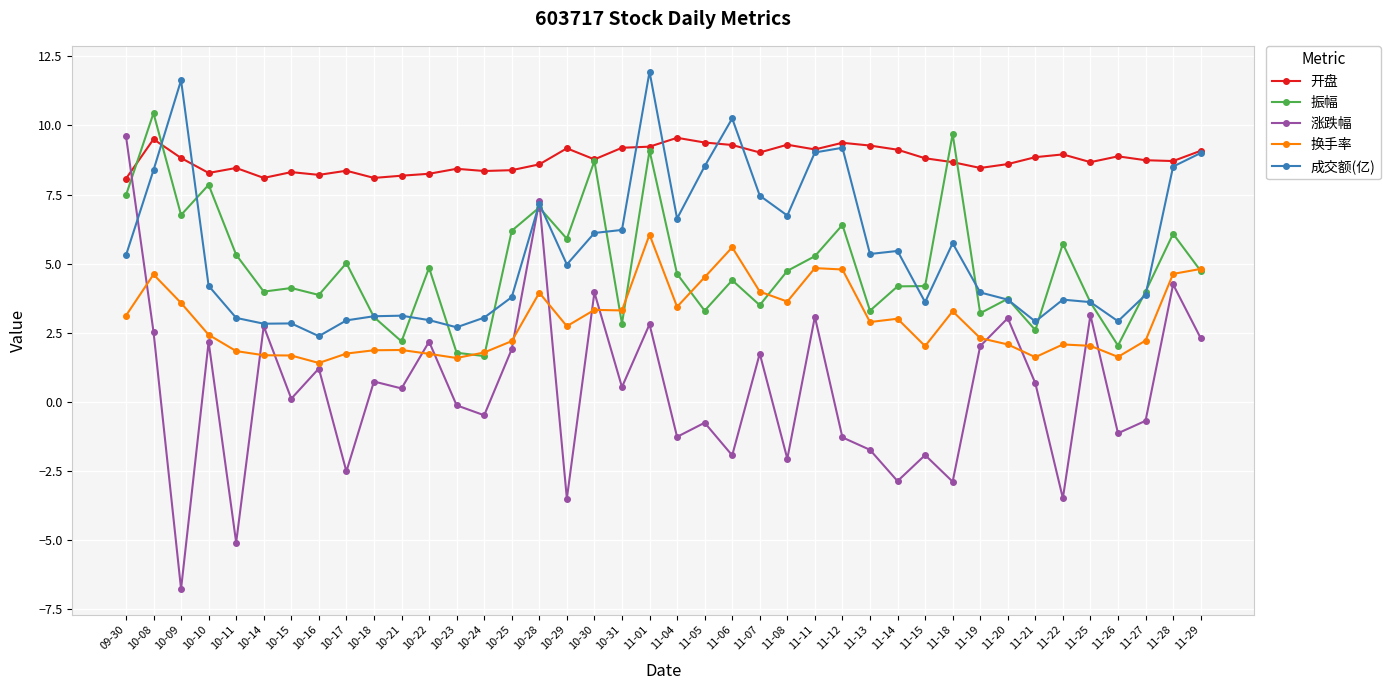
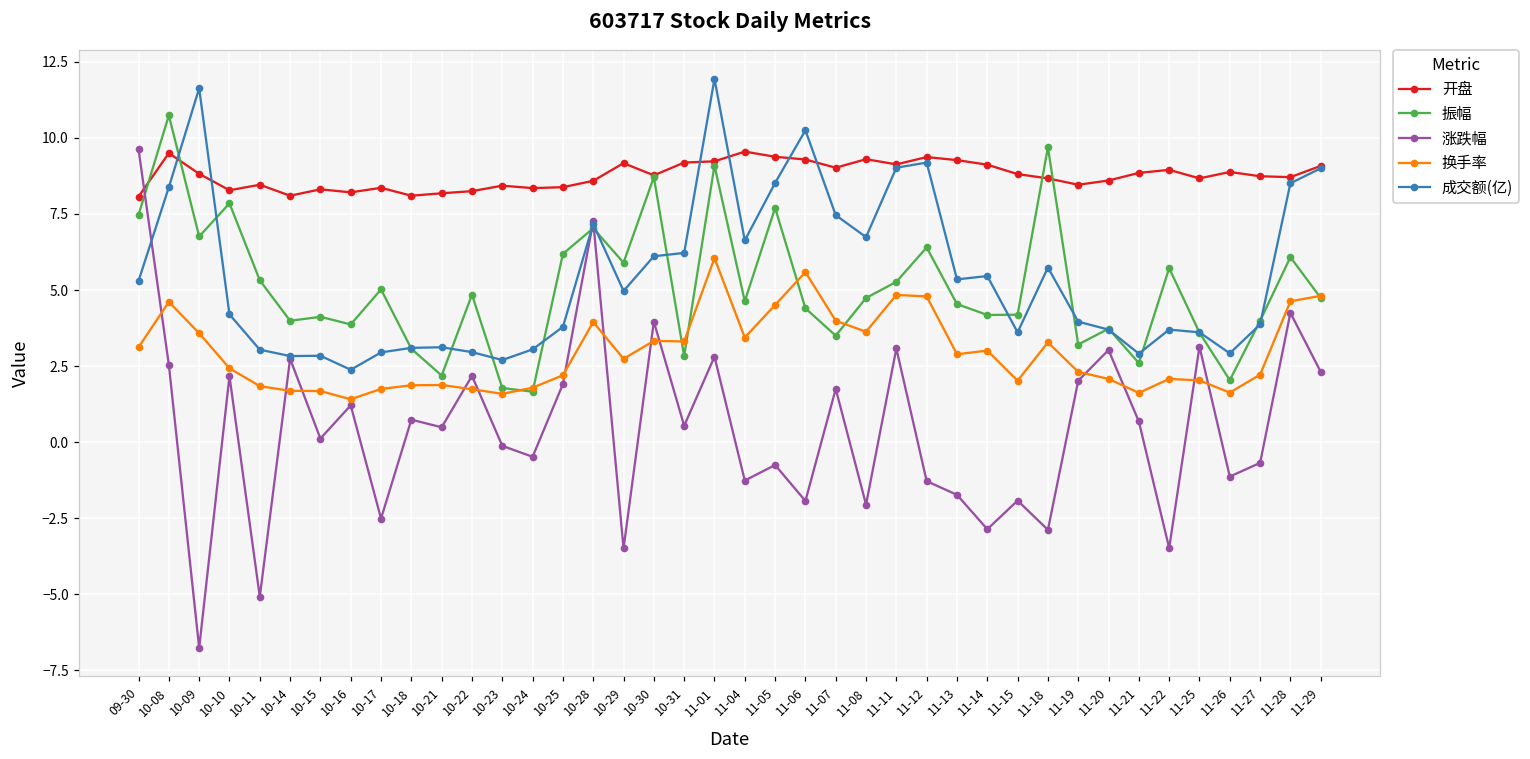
  {
    "开盘": {
      "09-30": 8.1,
      "10-08": 9.5,
      "10-09": 8.8,
      "10-10": 8.3,
      "10-11": 8.5,
      "10-14": 8.1,
      "10-15": 8.3,
      "10-16": 8.2,
      "10-17": 8.4,
      "10-18": 8.1,
      "10-21": 8.2,
      "10-22": 8.3,
      "10-23": 8.4,
      "10-24": 8.4,
      "10-25": 8.4,
      "10-28": 8.6,
      "10-29": 9.2,
      "10-31": 9.2,
      "11-01": 9.2,
      "11-04": 9.6,
      "11-05": 9.4,
      "11-06": 9.3,
      "11-07": 9.0,
      "11-08": 9.3,
      "11-11": 9.1,
      "11-12": 9.4,
      "11-13": 9.3,
      "11-14": 9.1,
      "11-15": 8.8,
      "11-18": 8.7,
      "11-19": 8.5,
      "11-20": 8.6,
      "11-21": 8.9,
      "11-22": 9.0,
      "11-25": 8.7,
      "11-26": 8.9,
      "11-27": 8.7,
      "11-28": 8.7
    },
    "振幅": {
      "09-30": 7.5,
-     "10-08": 10.4,
+     "10-08": 10.7,
      "10-09": 6.8,
      "10-10": 7.9,
      "10-11": 5.3,
      "10-14": 4.0,
      "10-15": 4.1,
      "10-16": 3.9,
      "10-17": 5.0,
      "10-21": 2.2,
      "10-22": 4.9,
      "10-23": 1.8,
      "10-24": 1.7,
      "10-25": 6.2,
      "10-28": 7.0,
      "10-29": 5.9,
      "10-31": 2.8,
      "11-01": 9.1,
      "11-04": 4.6,
-     "11-05": 3.3,
+     "11-05": 7.7,
      "11-06": 4.4,
      "11-07": 3.5,
      "11-08": 4.7,
      "11-11": 5.3,
      "11-12": 6.4,
-     "11-13": 3.3,
+     "11-13": 4.5,
      "11-14": 4.2,
      "11-15": 4.2,
      "11-18": 9.7,
      "11-19": 3.2,
      "11-21": 2.6,
      "11-22": 5.7,
      "11-26": 2.0,
      "11-27": 4.0,
      "11-28": 6.1
    },
    "涨跌幅": {
      "09-30": 9.6,
      "10-08": 2.5,
      "10-09": -6.8,
      "10-10": 2.2,
      "10-11": -5.1,
      "10-15": 0.1,
      "10-16": 1.2,
      "10-17": -2.5,
      "10-18": 0.7,
      "10-21": 0.5,
      "10-22": 2.2,
      "10-23": -0.1,
      "10-24": -0.5,
      "10-25": 1.9,
      "10-29": -3.5,
      "10-30": 4.0,
      "10-31": 0.5,
      "11-01": 2.8,
      "11-04": -1.3,
      "11-05": -0.8,
      "11-06": -1.9,
      "11-07": 1.8,
      "11-08": -2.1,
      "11-11": 3.1,
      "11-12": -1.3,
      "11-13": -1.7,
      "11-14": -2.9,
      "11-15": -1.9,
      "11-18": -2.9,
      "11-19": 2.0,
      "11-20": 3.0,
      "11-21": 0.7,
      "11-22": -3.5,
      "11-25": 3.1,
      "11-26": -1.1,
      "11-27": -0.7,
      "11-28": 4.3,
      "11-29": 2.3
    },
    "换手率": {
      "09-30": 3.1,
      "10-08": 4.6,
      "10-09": 3.6,
      "10-10": 2.4,
      "10-11": 1.8,
      "10-14": 1.7,
      "10-15": 1.7,
      "10-16": 1.4,
      "10-17": 1.8,
      "10-18": 1.9,
      "10-21": 1.9,
      "10-22": 1.7,
      "10-23": 1.6,
      "10-24": 1.8,
      "10-25": 2.2,
      "10-28": 4.0,
      "10-29": 2.7,
      "10-30": 3.3,
      "10-31": 3.3,
      "11-01": 6.1,
      "11-04": 3.4,
      "11-05": 4.5,
      "11-06": 5.6,
      "11-07": 4.0,
      "11-08": 3.6,
      "11-11": 4.8,
      "11-12": 4.8,
      "11-13": 2.9,
      "11-14": 3.0,
      "11-15": 2.0,
      "11-18": 3.3,
      "11-19": 2.3,
      "11-20": 2.1,
      "11-21": 1.6,
      "11-22": 2.1,
      "11-25": 2.0,
      "11-26": 1.6,
      "11-27": 2.2,
      "11-28": 4.6
    },
    "成交额(亿)": {
      "09-30": 5.3,
      "10-08": 8.4,
      "10-09": 11.6,
      "10-10": 4.2,
      "10-11": 3.0,
      "10-15": 2.8,
      "10-16": 2.4,
      "10-17": 3.0,
      "10-21": 3.1,
      "10-22": 3.0,
      "10-23": 2.7,
      "10-24": 3.1,
      "10-25": 3.8,
      "10-29": 5.0,
      "10-30": 6.1,
      "10-31": 6.2,
      "11-01": 11.9,
      "11-04": 6.6,
      "11-05": 8.5,
      "11-06": 10.3,
      "11-07": 7.5,
      "11-08": 6.7,
      "11-11": 9.0,
      "11-12": 9.2,
      "11-13": 5.4,
      "11-14": 5.5,
      "11-15": 3.6,
      "11-18": 5.7,
      "11-19": 4.0,
      "11-21": 2.9,
      "11-22": 3.7,
      "11-26": 2.9,
      "11-27": 3.9,
      "11-28": 8.5
    }
  }
